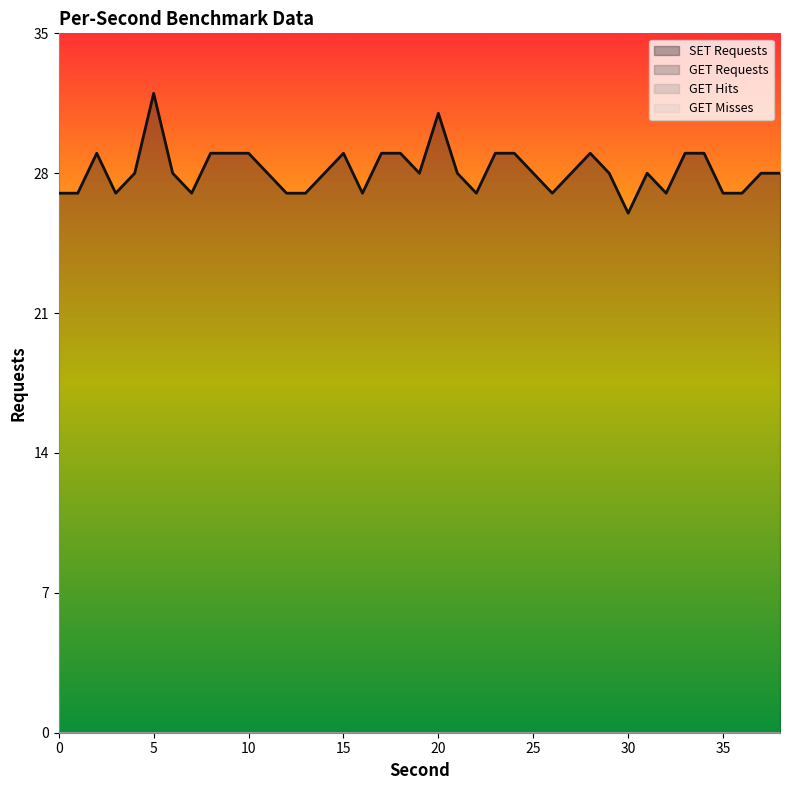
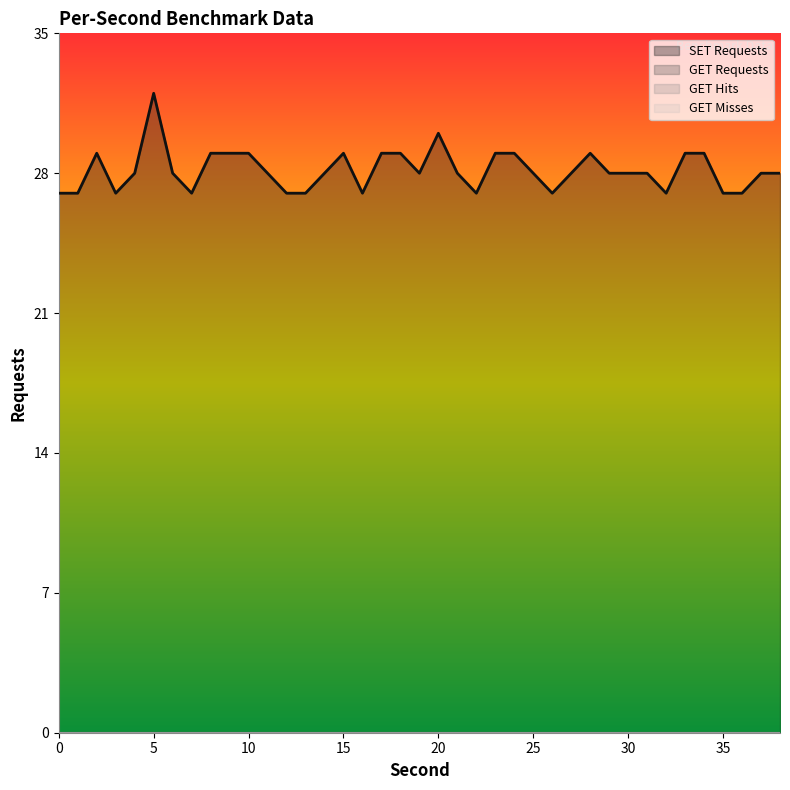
  {
    "SET Requests": {
      "0": 27,
      "5": 32,
      "10": 29,
      "15": 29,
-     "20": 31,
+     "20": 30,
      "25": 28,
-     "30": 26,
+     "30": 28,
      "35": 27
    },
    "GET Misses": {
      "0": 0,
      "5": 0,
      "10": 0,
      "15": 0,
      "20": 0,
      "25": 0,
      "30": 0,
      "35": 0
    }
  }
